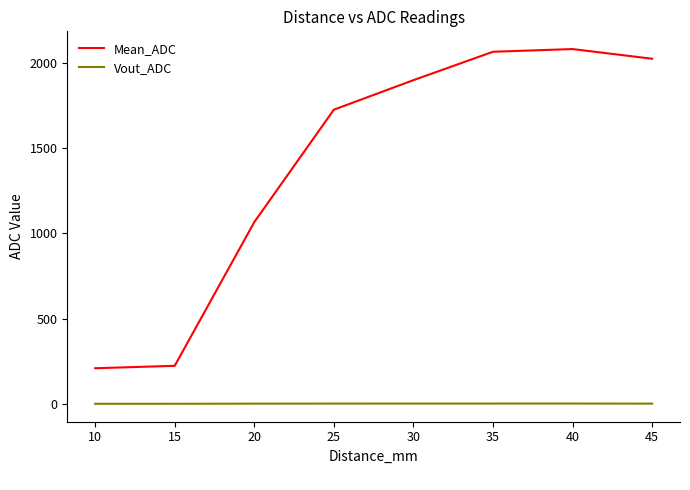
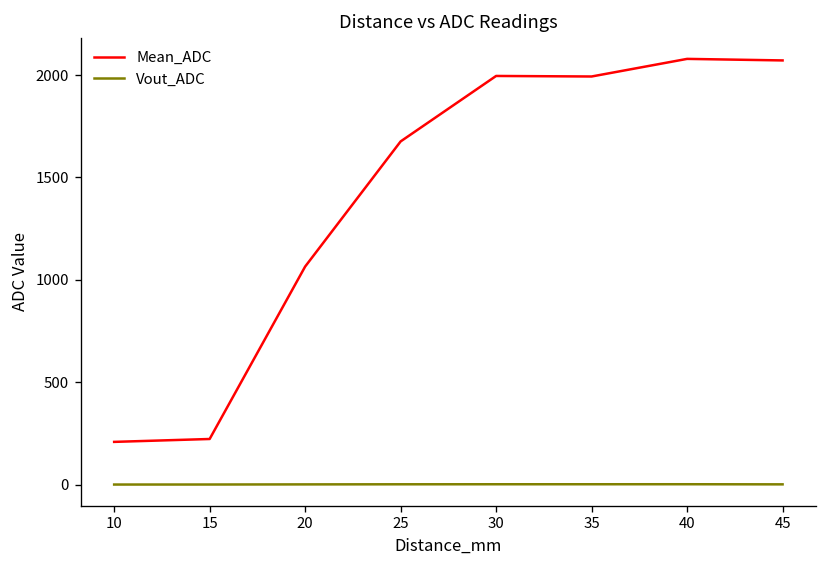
  {
    "Mean_ADC": {
      "10": 210,
      "15": 220,
      "20": 1060,
-     "25": 1720,
-     "30": 1900,
-     "35": 2060,
+     "25": 1680,
+     "30": 2000,
+     "35": 1990,
      "40": 2080,
-     "45": 2020
+     "45": 2070
    },
    "Vout_ADC": {
      "10": 0,
      "15": 0,
      "20": 0,
      "25": 0,
      "30": 0,
      "35": 0,
      "40": 0,
      "45": 0
    }
  }
